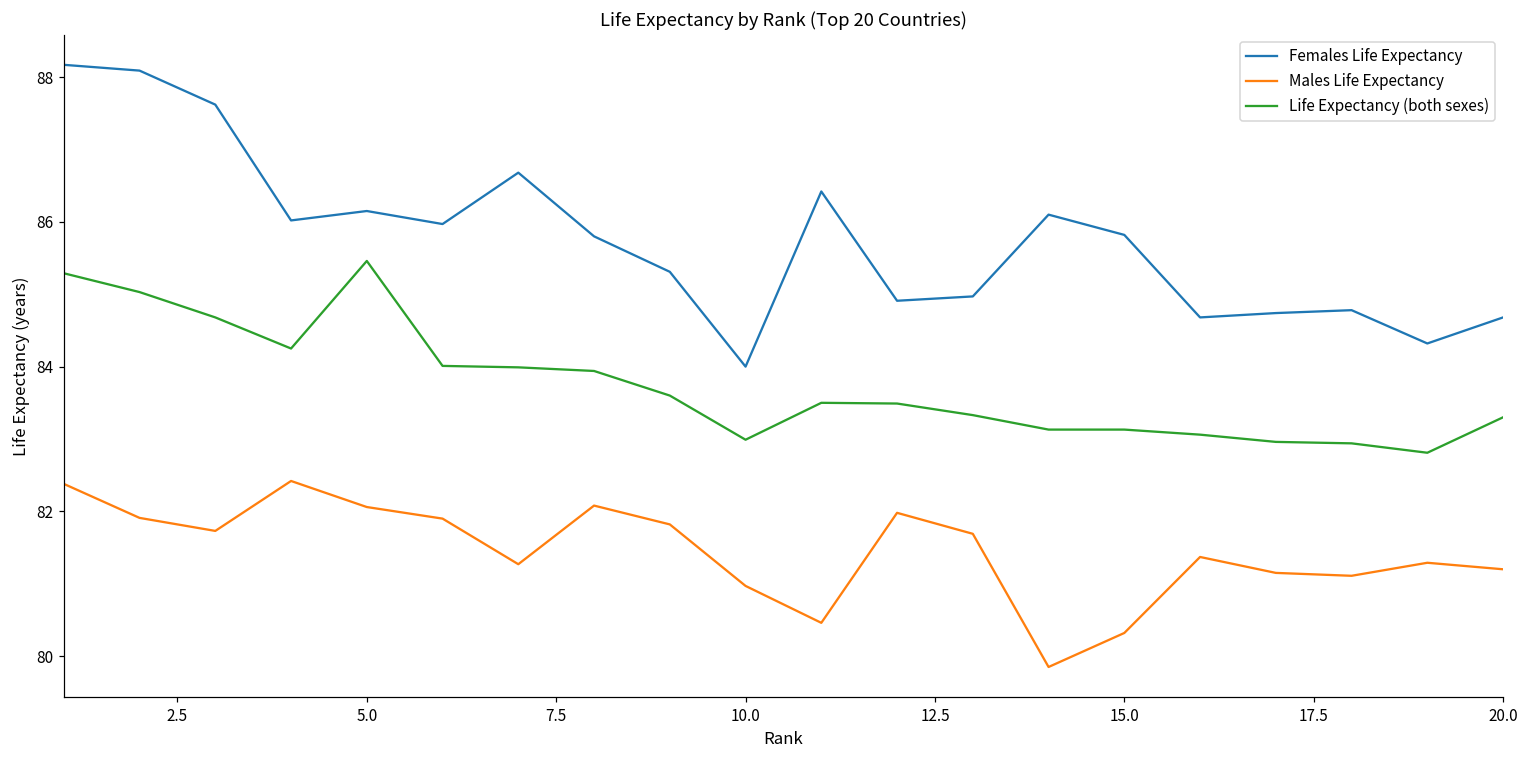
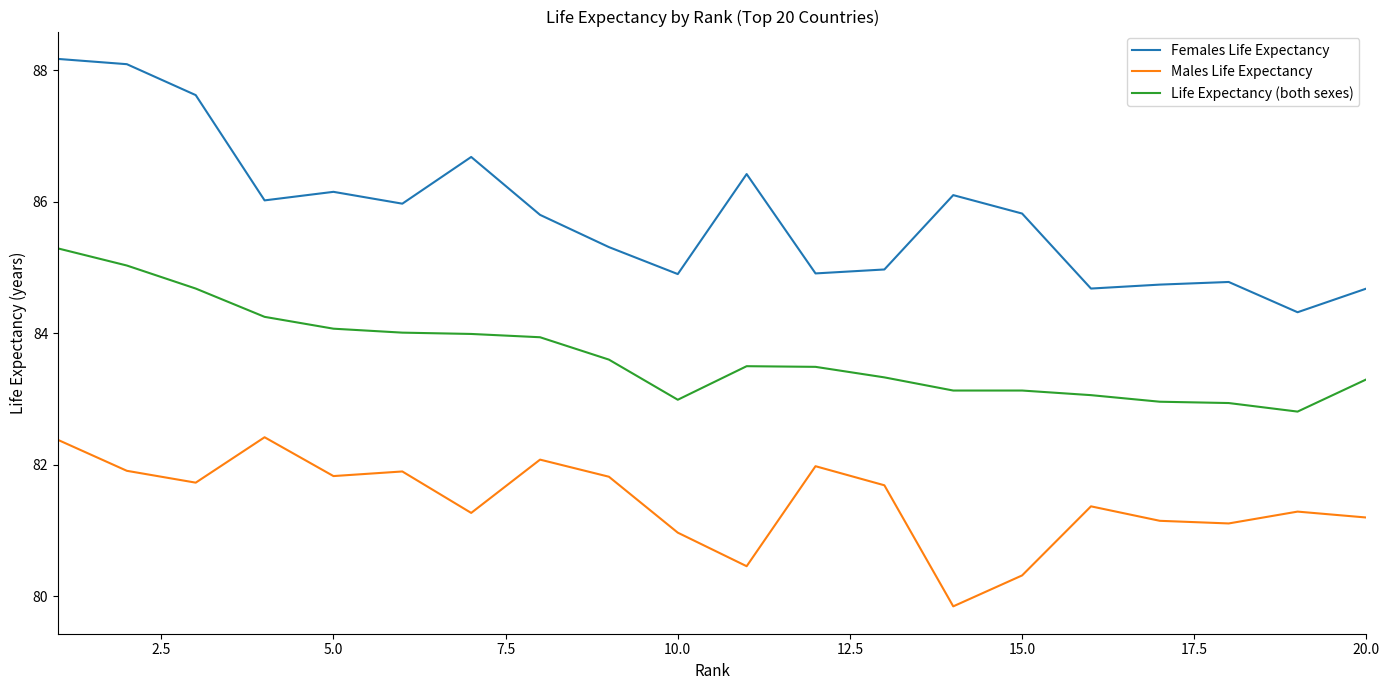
  {
    "Females Life Expectancy": {
      "5.0": 86.2,
-     "10.0": 84.0,
+     "10.0": 84.9,
      "15.0": 85.8,
      "20.0": 84.7
    },
    "Males Life Expectancy": {
-     "5.0": 82.1,
+     "5.0": 81.8,
      "10.0": 81.0,
      "15.0": 80.3,
      "20.0": 81.2
    },
    "Life Expectancy (both sexes)": {
-     "5.0": 85.5,
+     "5.0": 84.1,
      "10.0": 83.0,
      "15.0": 83.1,
      "20.0": 83.3
    }
  }
